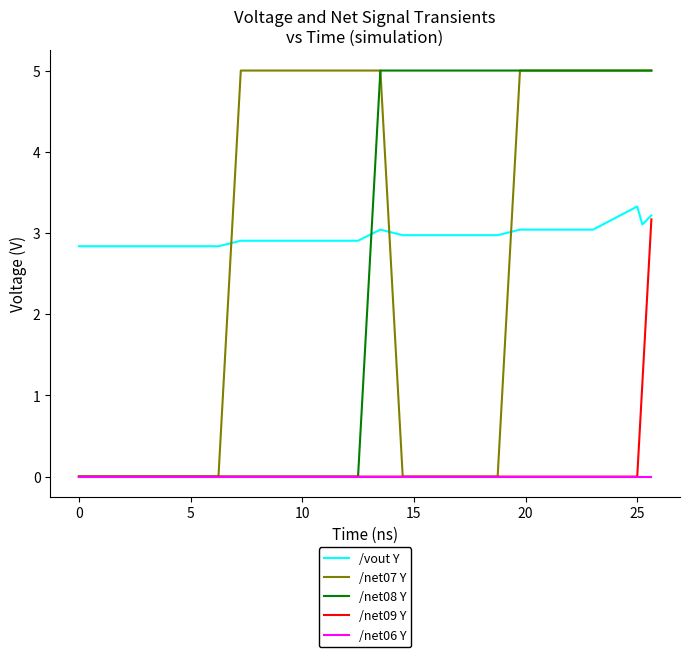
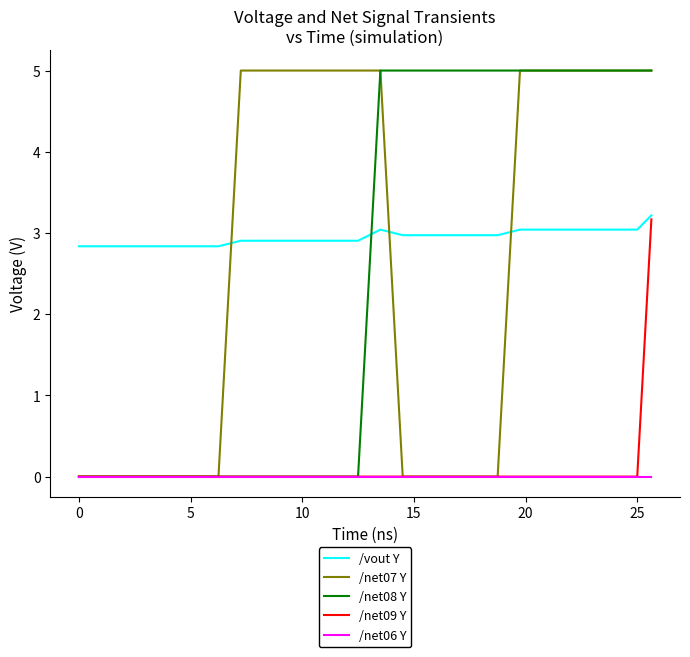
  {
    "/vout Y": {
      "0": 2.8,
-     "25": 3.3
+     "25": 3.0
    }
  }
